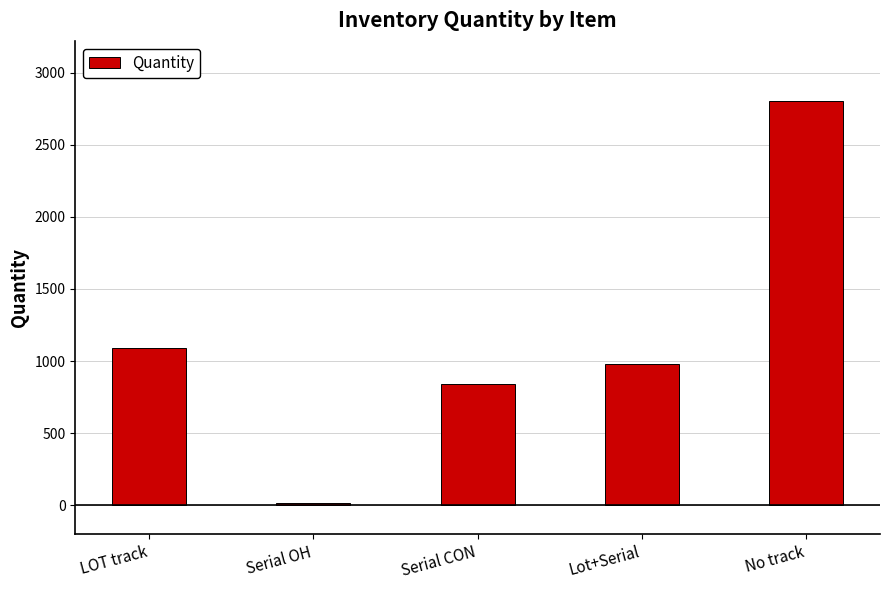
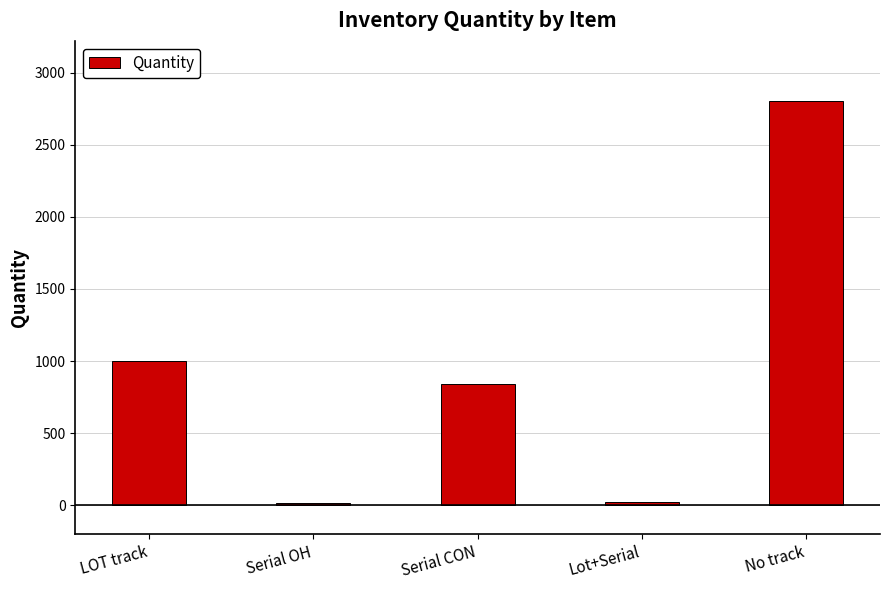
  {
-   "LOT track": 1090,
+   "LOT track": 1000,
    "Serial CON": 840,
-   "Lot+Serial": 980,
+   "Lot+Serial": 20,
    "No track": 2800
  }
